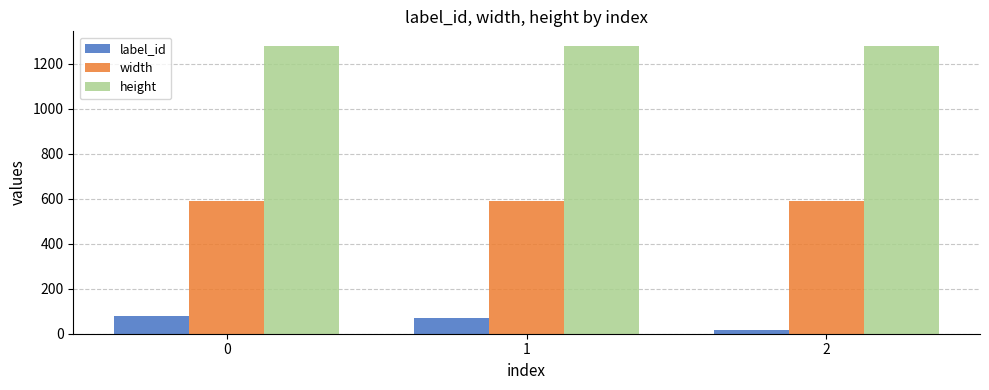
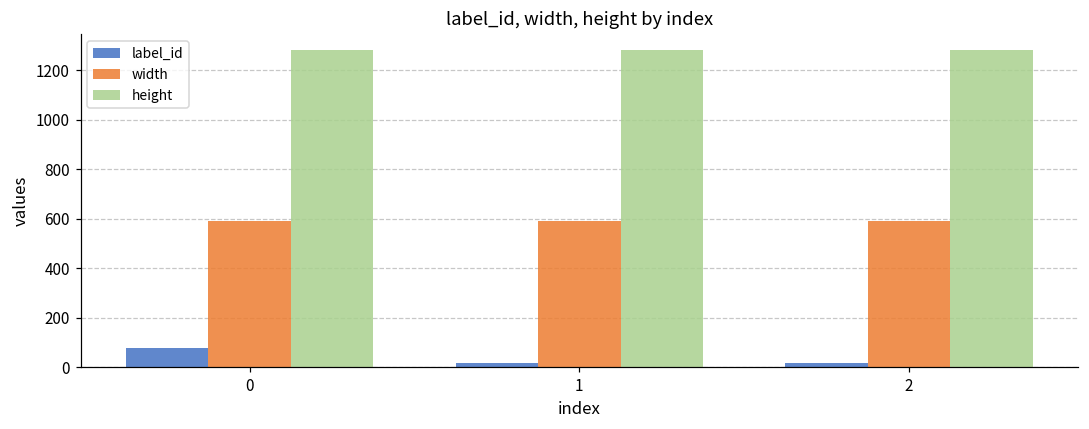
  {
    "label_id": {
      "0": 80,
-     "1": 70,
+     "1": 20,
      "2": 20
    },
    "width": {
      "0": 590,
      "1": 590,
      "2": 590
    },
    "height": {
      "0": 1280,
      "1": 1280,
      "2": 1280
    }
  }
